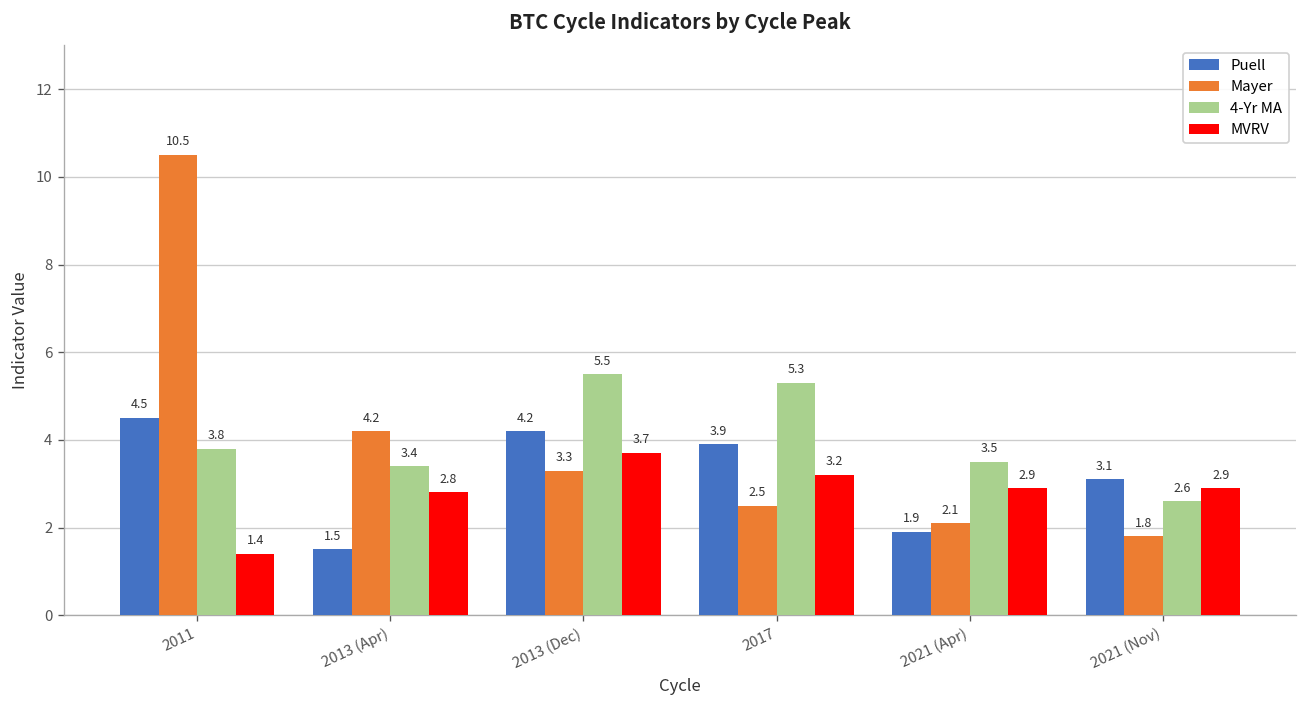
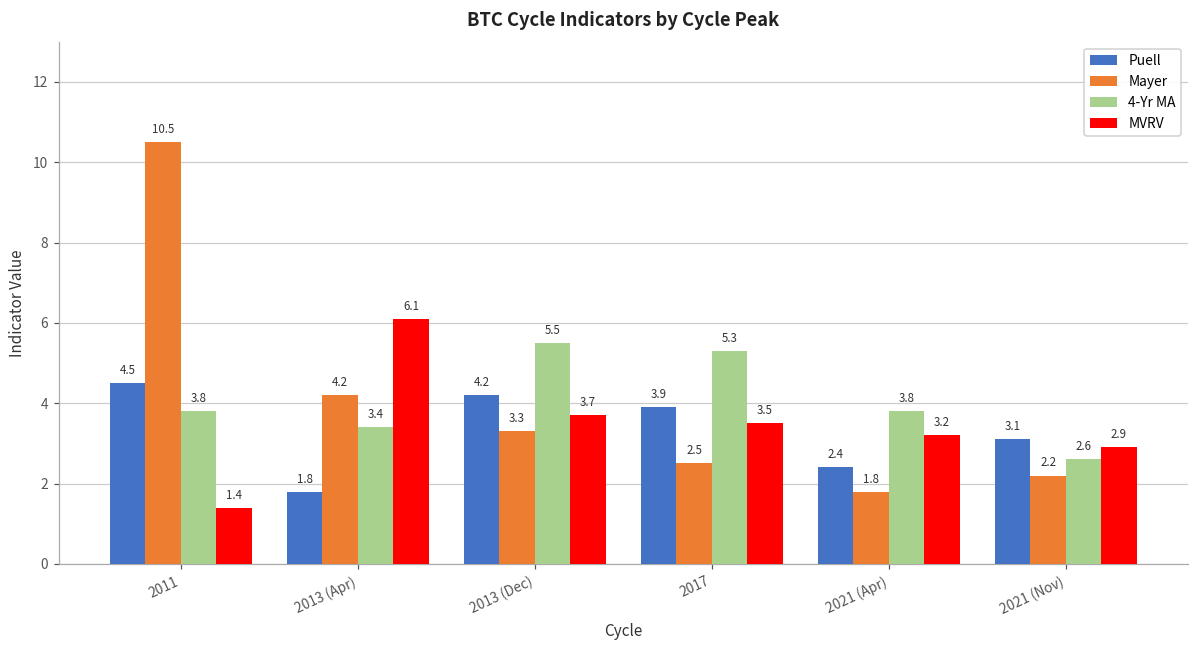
  {
    "Puell": {
      "2011": 4.5,
-     "2013 (Apr)": 1.5,
+     "2013 (Apr)": 1.8,
      "2013 (Dec)": 4.2,
      "2017": 3.9,
-     "2021 (Apr)": 1.9,
+     "2021 (Apr)": 2.4,
      "2021 (Nov)": 3.1
    },
    "Mayer": {
      "2011": 10.5,
      "2013 (Apr)": 4.2,
      "2013 (Dec)": 3.3,
      "2017": 2.5,
-     "2021 (Apr)": 2.1,
-     "2021 (Nov)": 1.8
+     "2021 (Apr)": 1.8,
+     "2021 (Nov)": 2.2
    },
    "4-Yr MA": {
      "2011": 3.8,
      "2013 (Apr)": 3.4,
      "2013 (Dec)": 5.5,
      "2017": 5.3,
-     "2021 (Apr)": 3.5,
+     "2021 (Apr)": 3.8,
      "2021 (Nov)": 2.6
    },
    "MVRV": {
      "2011": 1.4,
-     "2013 (Apr)": 2.8,
+     "2013 (Apr)": 6.1,
      "2013 (Dec)": 3.7,
-     "2017": 3.2,
-     "2021 (Apr)": 2.9,
+     "2017": 3.5,
+     "2021 (Apr)": 3.2,
      "2021 (Nov)": 2.9
    }
  }
